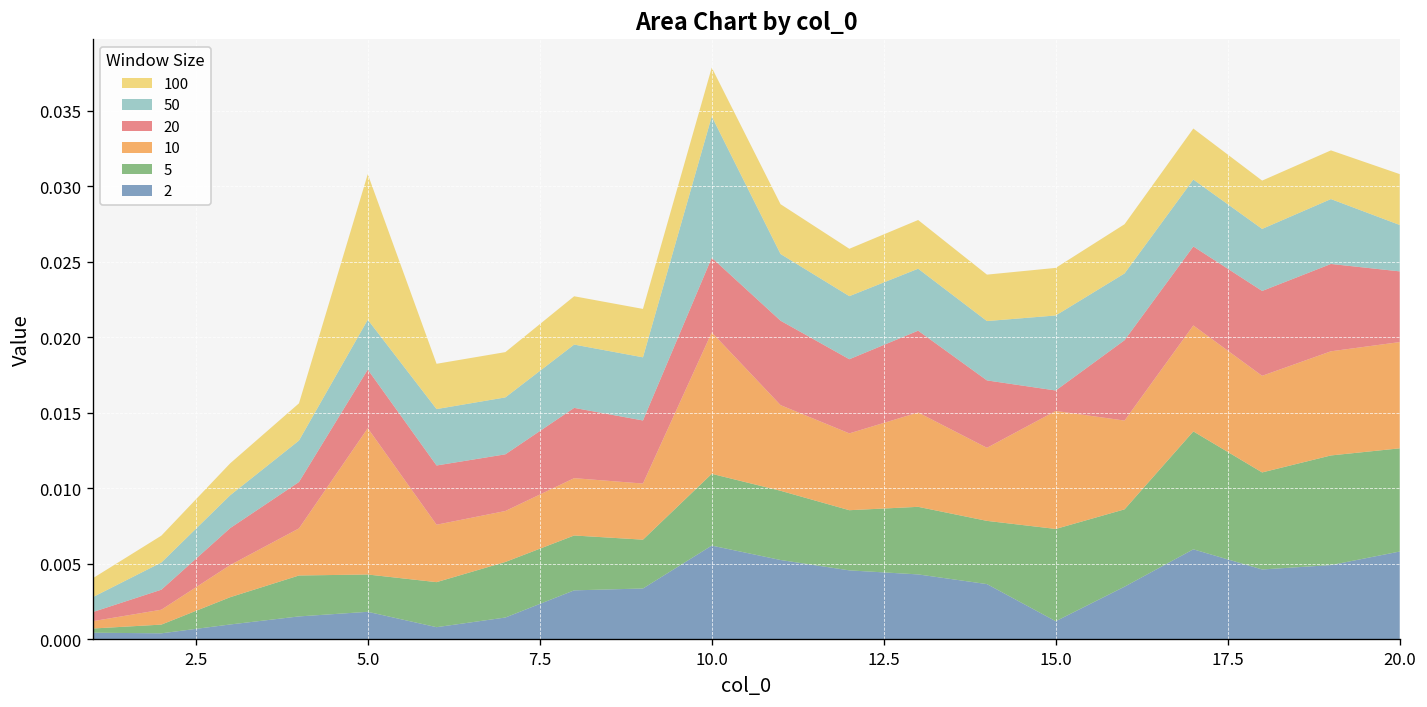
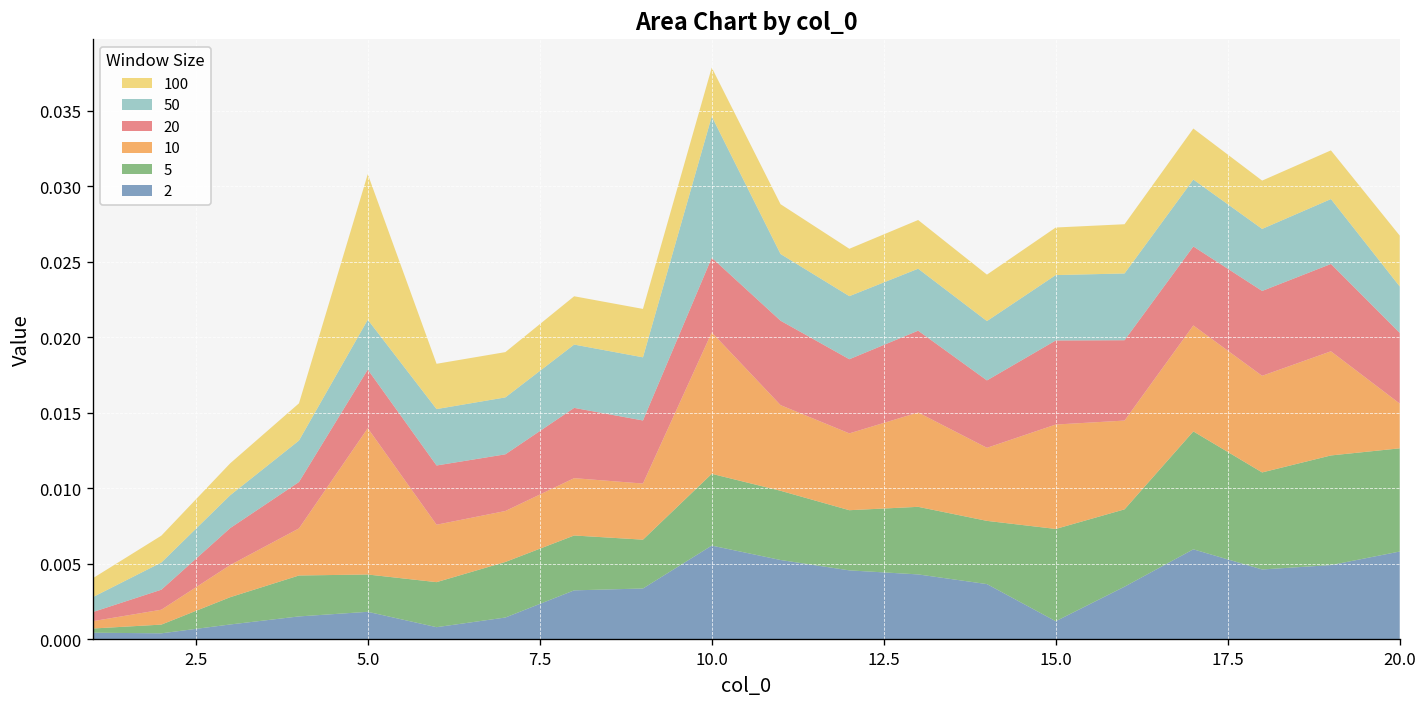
  {
    "2": {
      "5.0": 0.0018,
      "10.0": 0.0062,
      "15.0": 0.0012,
      "20.0": 0.0058
    },
    "5": {
      "5.0": 0.0025,
      "10.0": 0.0048,
      "15.0": 0.0061,
      "20.0": 0.0068
    },
    "10": {
      "5.0": 0.0097,
      "10.0": 0.0094,
-     "15.0": 0.0078,
-     "20.0": 0.0070
+     "15.0": 0.0069,
+     "20.0": 0.0030
    },
    "20": {
      "5.0": 0.0039,
      "10.0": 0.0049,
-     "15.0": 0.0014,
+     "15.0": 0.0056,
      "20.0": 0.0047
    },
    "50": {
      "5.0": 0.0033,
      "10.0": 0.0094,
-     "15.0": 0.0050,
+     "15.0": 0.0043,
      "20.0": 0.0031
    },
    "100": {
      "5.0": 0.0096,
      "10.0": 0.0032,
      "15.0": 0.0032,
      "20.0": 0.0034
    }
  }
